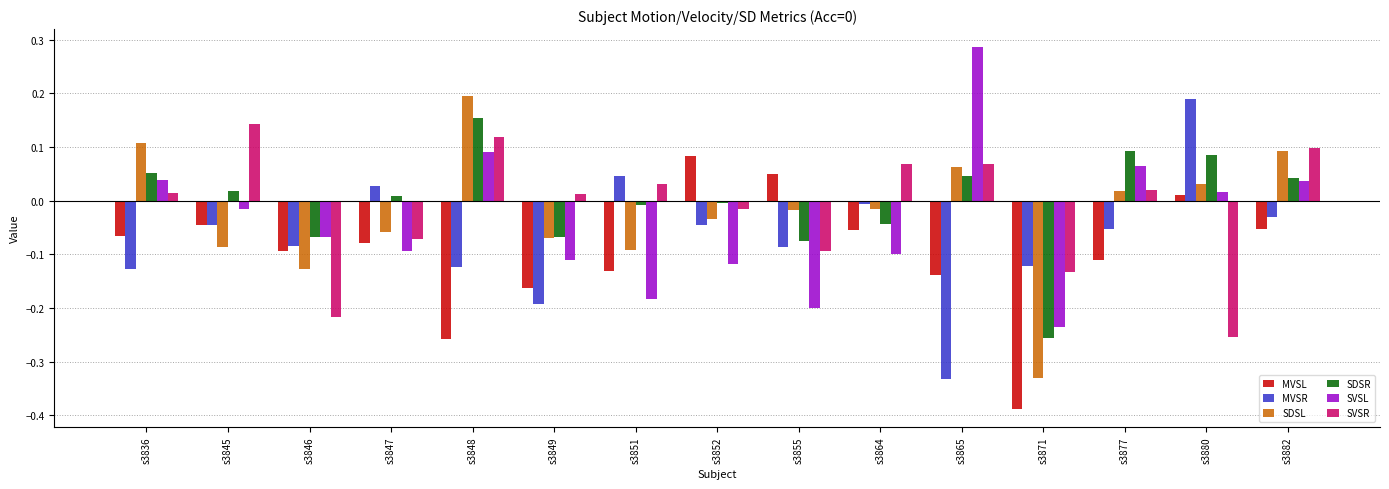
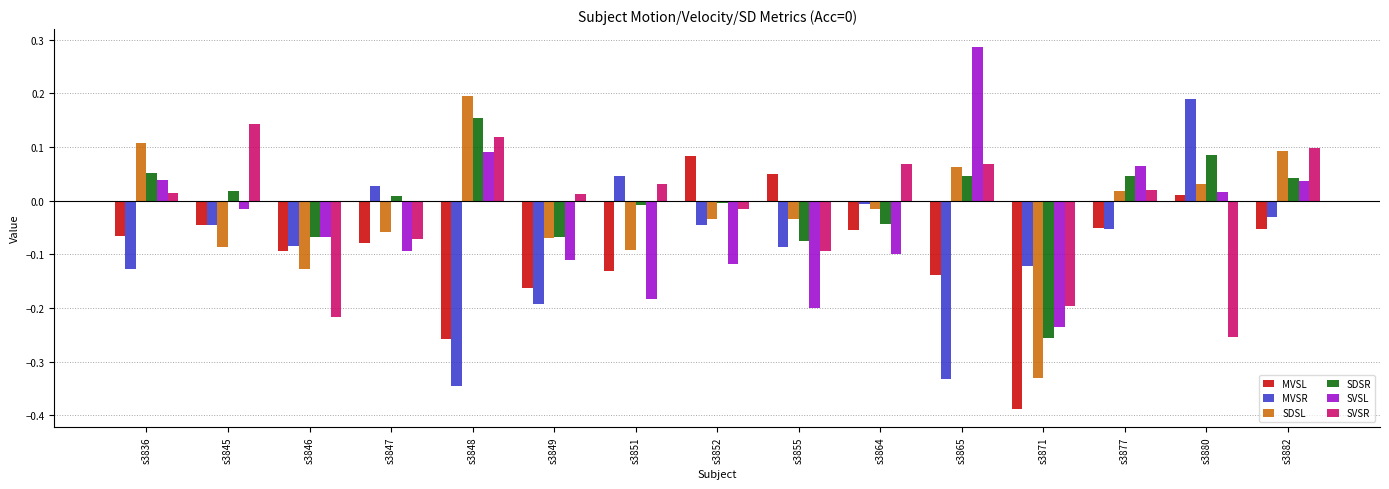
  {
    "MVSL": {
      "s3836": -0.07,
      "s3845": -0.04,
      "s3846": -0.09,
      "s3847": -0.08,
      "s3848": -0.26,
      "s3849": -0.16,
      "s3851": -0.13,
      "s3852": 0.08,
      "s3855": 0.05,
      "s3864": -0.06,
      "s3865": -0.14,
      "s3871": -0.39,
-     "s3877": -0.11,
+     "s3877": -0.05,
      "s3880": 0.01,
      "s3882": -0.05
    },
    "MVSR": {
      "s3836": -0.13,
      "s3845": -0.04,
      "s3846": -0.08,
      "s3847": 0.03,
-     "s3848": -0.12,
+     "s3848": -0.35,
      "s3849": -0.19,
      "s3851": 0.05,
      "s3852": -0.05,
      "s3855": -0.09,
      "s3864": -0.01,
      "s3865": -0.33,
      "s3871": -0.12,
      "s3877": -0.05,
      "s3880": 0.19,
      "s3882": -0.03
    },
    "SDSL": {
      "s3836": 0.11,
      "s3845": -0.09,
      "s3846": -0.13,
      "s3847": -0.06,
      "s3848": 0.19,
      "s3849": -0.07,
      "s3851": -0.09,
      "s3852": -0.03,
-     "s3855": -0.02,
+     "s3855": -0.03,
      "s3864": -0.02,
      "s3865": 0.06,
      "s3871": -0.33,
      "s3877": 0.02,
      "s3880": 0.03,
      "s3882": 0.09
    },
    "SDSR": {
      "s3836": 0.05,
      "s3845": 0.02,
      "s3846": -0.07,
      "s3847": 0.01,
      "s3848": 0.15,
      "s3849": -0.07,
      "s3851": -0.01,
      "s3852": 0.00,
      "s3855": -0.08,
      "s3864": -0.04,
      "s3865": 0.05,
      "s3871": -0.26,
-     "s3877": 0.09,
+     "s3877": 0.05,
      "s3880": 0.09,
      "s3882": 0.04
    },
    "SVSL": {
      "s3836": 0.04,
      "s3845": -0.02,
      "s3846": -0.07,
      "s3847": -0.09,
      "s3848": 0.09,
      "s3849": -0.11,
      "s3851": -0.18,
      "s3852": -0.12,
      "s3855": -0.20,
      "s3864": -0.10,
      "s3865": 0.29,
      "s3871": -0.23,
      "s3877": 0.06,
      "s3880": 0.02,
      "s3882": 0.04
    },
    "SVSR": {
      "s3836": 0.01,
      "s3845": 0.14,
      "s3846": -0.22,
      "s3847": -0.07,
      "s3848": 0.12,
      "s3849": 0.01,
      "s3851": 0.03,
      "s3852": -0.01,
      "s3855": -0.09,
      "s3864": 0.07,
      "s3865": 0.07,
-     "s3871": -0.13,
+     "s3871": -0.20,
      "s3877": 0.02,
      "s3880": -0.25,
      "s3882": 0.10
    }
  }
